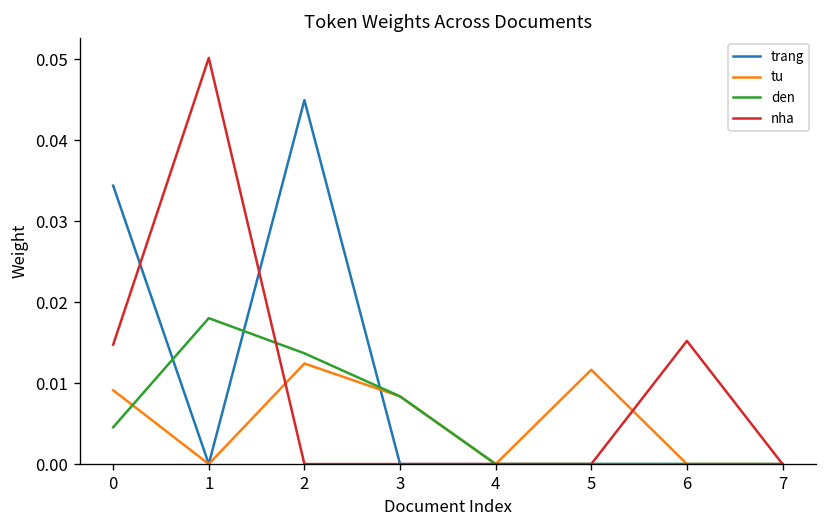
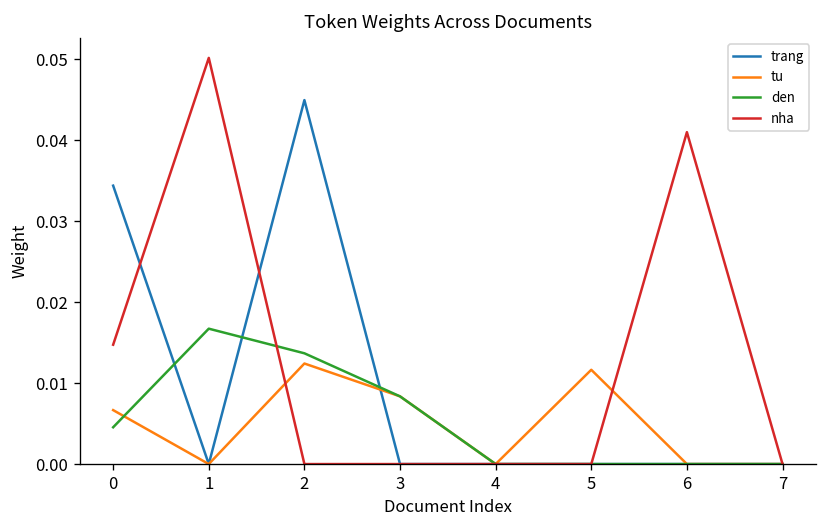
  {
    "trang": {
      "0": 0.034,
      "2": 0.045
    },
    "tu": {
-     "0": 0.009,
+     "0": 0.007,
      "2": 0.012,
      "5": 0.012
    },
    "den": {
      "0": 0.005,
-     "1": 0.018,
+     "1": 0.017,
      "2": 0.014
    },
    "nha": {
      "0": 0.015,
      "1": 0.050,
      "2": 0.000,
-     "6": 0.015
+     "6": 0.041
    }
  }
